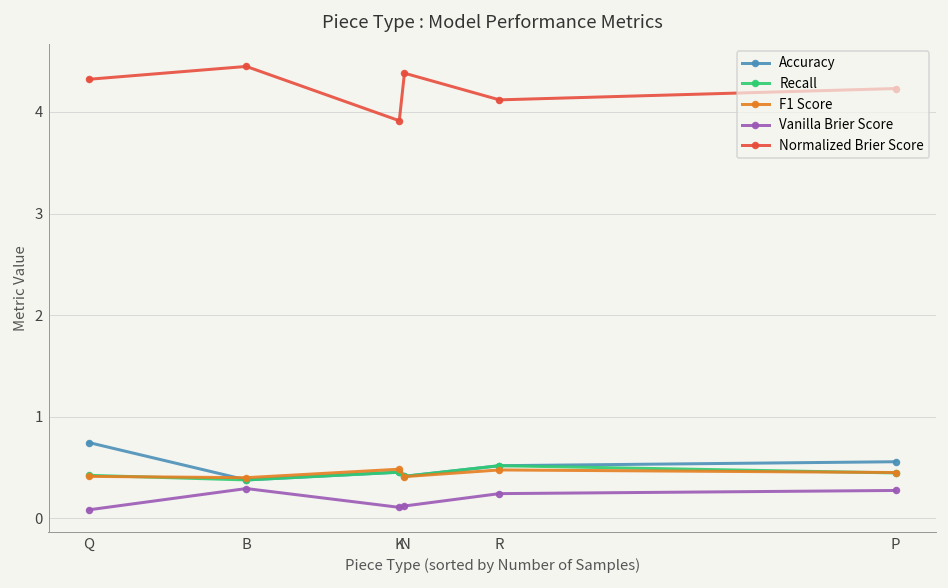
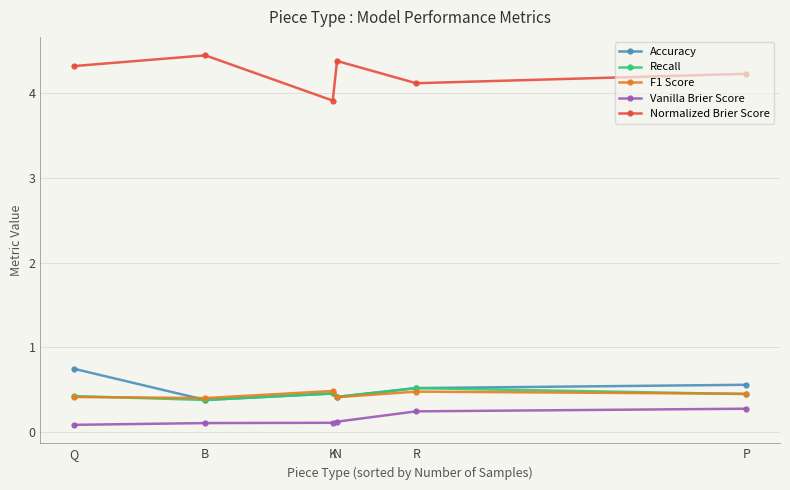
  {
    "Accuracy": {
      "Q": 0.7,
      "P": 0.6
    },
    "Vanilla Brier Score": {
      "Q": 0.1,
-     "B": 0.3,
+     "B": 0.1,
      "R": 0.2,
      "P": 0.3
    }
  }
